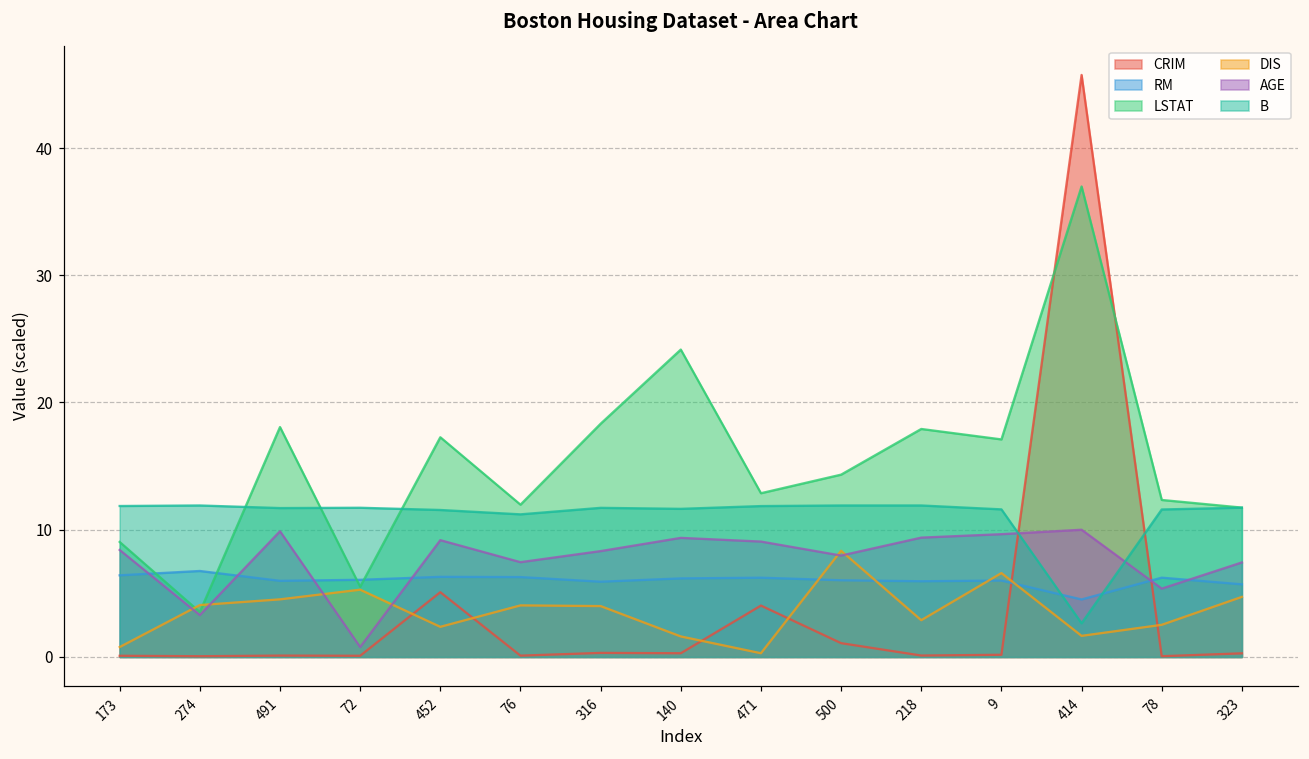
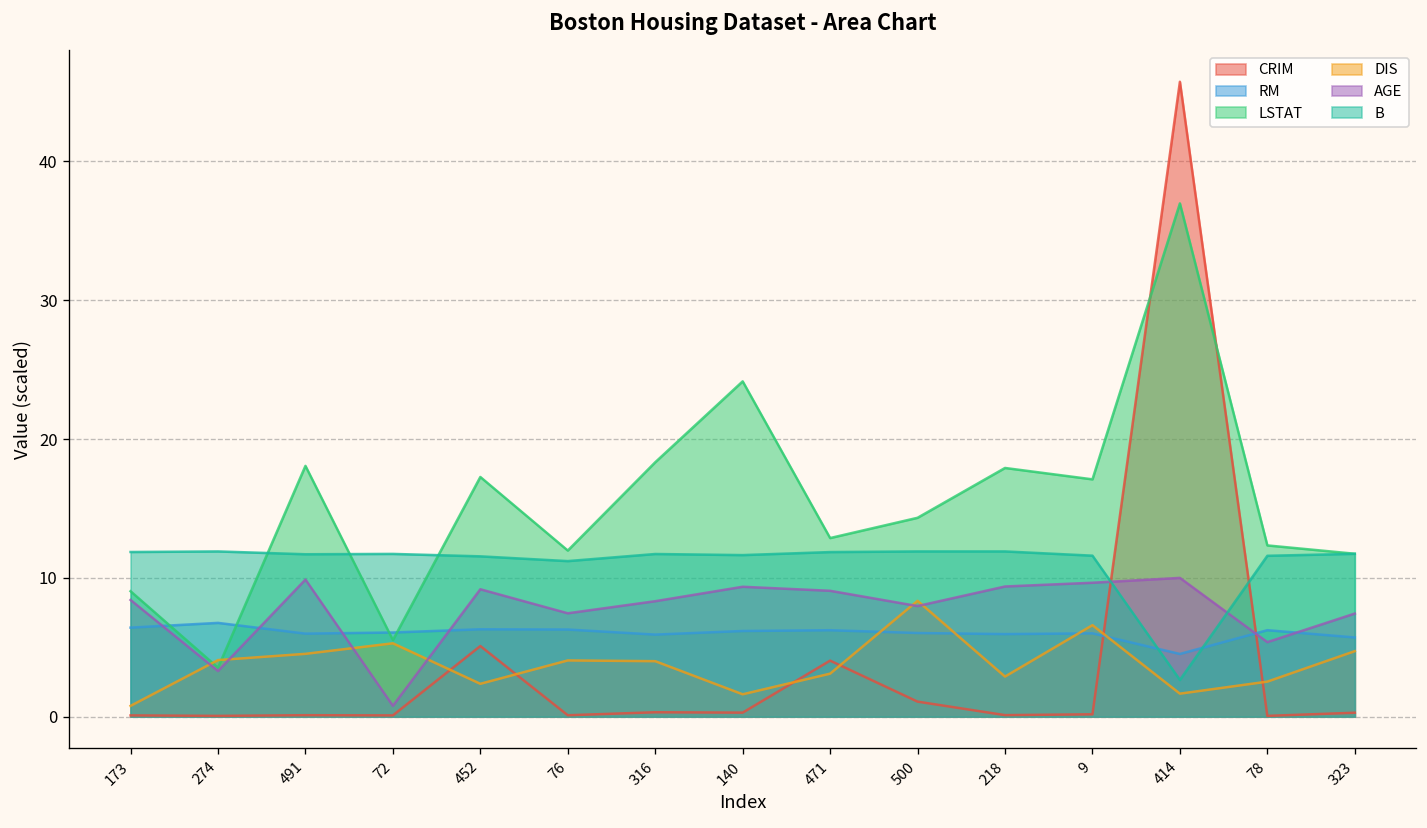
  {
    "CRIM": {
      "173": 0.1,
      "274": 0.1,
      "491": 0.1,
      "72": 0.1,
      "452": 5.1,
      "76": 0.1,
      "316": 0.3,
      "140": 0.3,
      "471": 4.0,
      "500": 1.1,
      "218": 0.1,
      "9": 0.2,
      "414": 45.7,
      "78": 0.1,
      "323": 0.3
    },
    "DIS": {
      "173": 0.8,
      "274": 4.1,
      "491": 4.5,
      "72": 5.3,
      "452": 2.4,
      "76": 4.1,
      "316": 4.0,
      "140": 1.6,
-     "471": 0.3,
+     "471": 3.1,
      "500": 8.3,
      "218": 2.9,
      "9": 6.6,
      "414": 1.7,
      "78": 2.5,
      "323": 4.7
    },
    "AGE": {
      "173": 8.4,
      "274": 3.3,
      "491": 9.9,
      "72": 0.8,
      "452": 9.2,
      "76": 7.5,
      "316": 8.3,
      "140": 9.4,
      "471": 9.1,
      "500": 8.0,
      "218": 9.4,
      "9": 9.7,
      "414": 10.0,
      "78": 5.4,
      "323": 7.4
    }
  }
